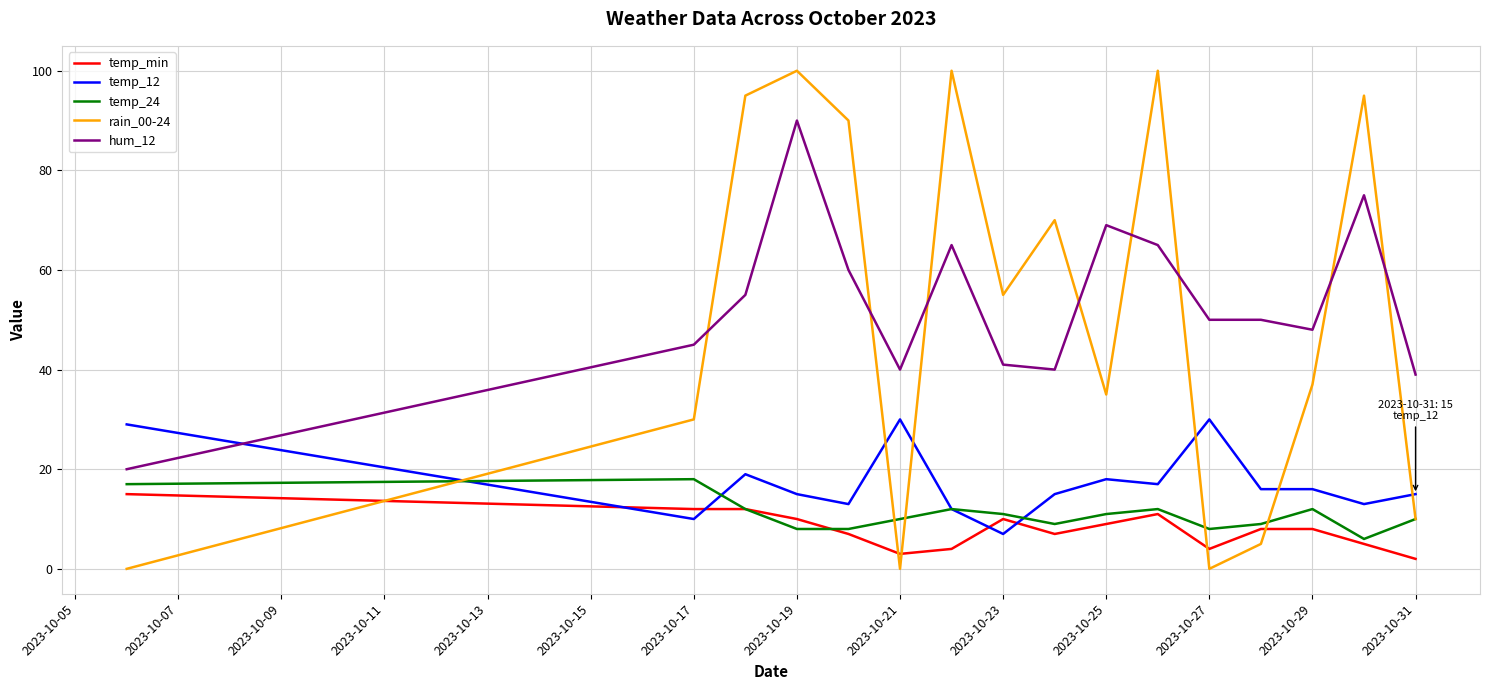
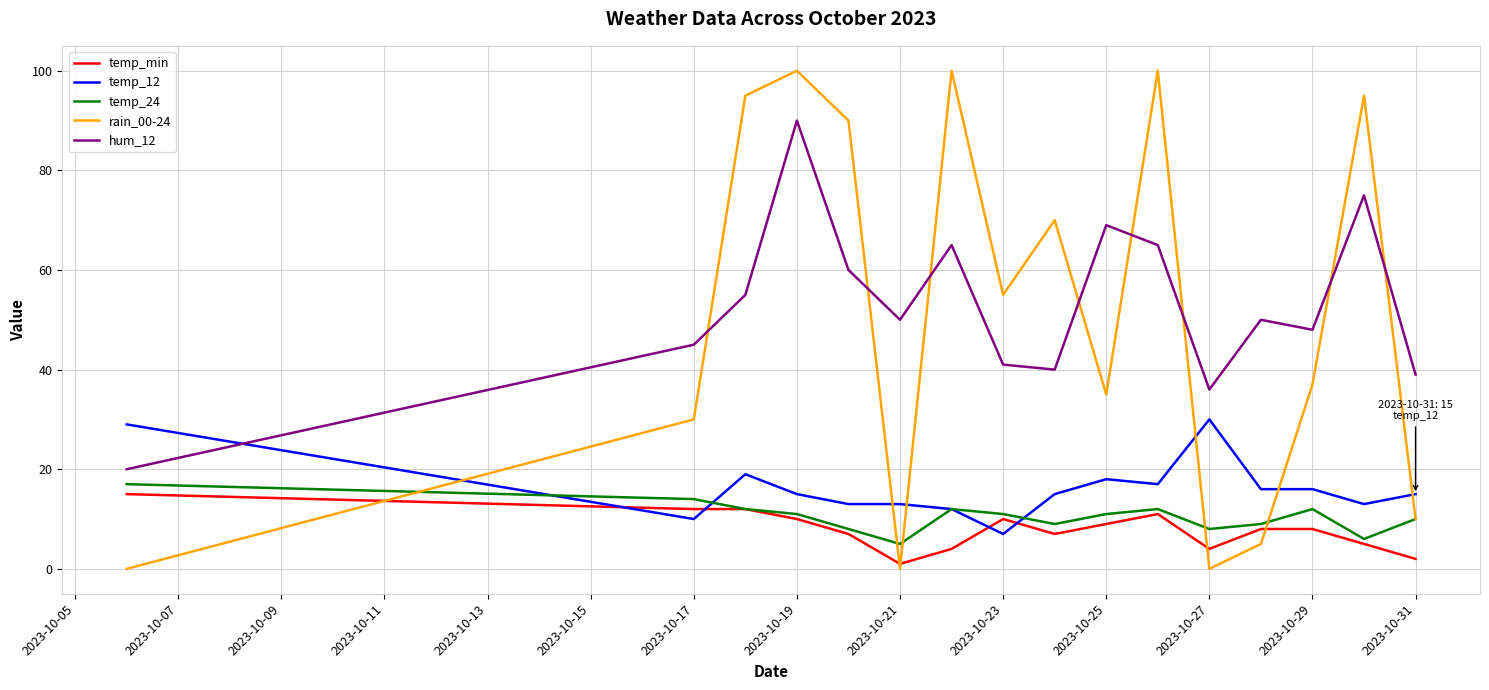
  {
    "temp_min": {
      "2023-10-17": 12,
      "2023-10-19": 10,
-     "2023-10-21": 3,
+     "2023-10-21": 1,
      "2023-10-23": 10,
      "2023-10-25": 9,
      "2023-10-27": 4,
      "2023-10-29": 8,
      "2023-10-31": 2
    },
    "temp_12": {
      "2023-10-17": 10,
      "2023-10-19": 15,
-     "2023-10-21": 30,
+     "2023-10-21": 13,
      "2023-10-23": 7,
      "2023-10-25": 18,
      "2023-10-27": 30,
      "2023-10-29": 16
    },
    "temp_24": {
-     "2023-10-17": 18,
-     "2023-10-19": 8,
-     "2023-10-21": 10,
+     "2023-10-17": 14,
+     "2023-10-19": 11,
+     "2023-10-21": 5,
      "2023-10-23": 11,
      "2023-10-25": 11,
      "2023-10-27": 8,
      "2023-10-29": 12
    },
    "rain_00-24": {
      "2023-10-17": 30,
      "2023-10-19": 100,
      "2023-10-21": 0,
      "2023-10-23": 55,
      "2023-10-25": 35,
      "2023-10-27": 0,
      "2023-10-29": 37
    },
    "hum_12": {
      "2023-10-17": 45,
      "2023-10-19": 90,
-     "2023-10-21": 40,
+     "2023-10-21": 50,
      "2023-10-23": 41,
      "2023-10-25": 69,
-     "2023-10-27": 50,
+     "2023-10-27": 36,
      "2023-10-29": 48,
      "2023-10-31": 39
    }
  }
